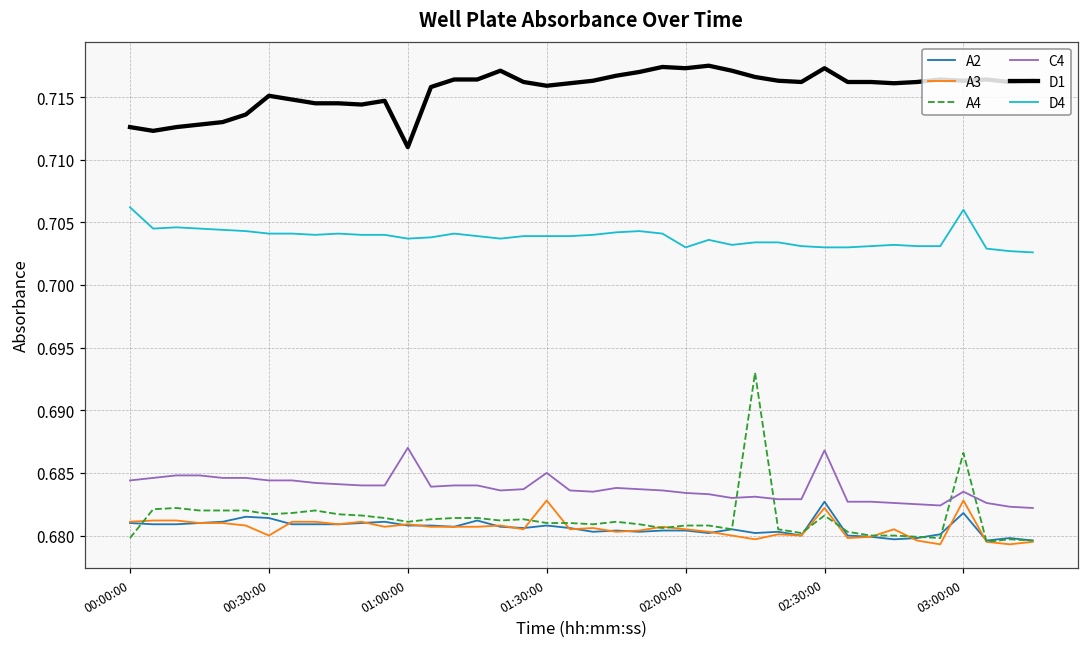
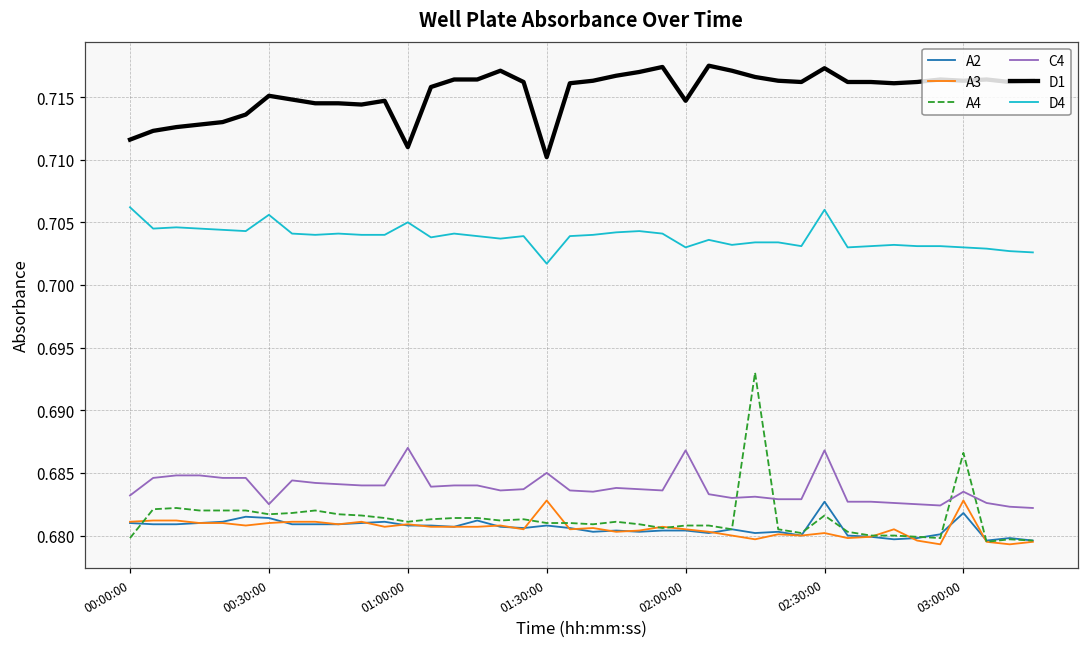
  {
    "A2": {
      "00:30:00": 0.6814,
      "02:30:00": 0.6827,
      "03:00:00": 0.6818
    },
    "A3": {
-     "00:30:00": 0.680,
+     "00:30:00": 0.681,
      "01:30:00": 0.6828,
-     "02:30:00": 0.6822,
+     "02:30:00": 0.6802,
      "03:00:00": 0.6828
    },
    "A4": {
      "00:00:00": 0.6798,
      "00:30:00": 0.6817,
      "02:00:00": 0.6808,
      "02:30:00": 0.6816,
      "03:00:00": 0.6866
    },
    "C4": {
-     "00:00:00": 0.6844,
-     "00:30:00": 0.6844,
+     "00:00:00": 0.6832,
+     "00:30:00": 0.6825,
      "01:00:00": 0.6870,
      "01:30:00": 0.6850,
-     "02:00:00": 0.6834,
+     "02:00:00": 0.6868,
      "02:30:00": 0.6868,
      "03:00:00": 0.6835
    },
    "D1": {
-     "00:00:00": 0.7126,
+     "00:00:00": 0.7116,
      "00:30:00": 0.7151,
      "01:00:00": 0.7110,
-     "01:30:00": 0.7159,
-     "02:00:00": 0.7173,
+     "01:30:00": 0.7102,
+     "02:00:00": 0.7147,
      "02:30:00": 0.7173
    },
    "D4": {
      "00:00:00": 0.7062,
-     "00:30:00": 0.7041,
-     "01:00:00": 0.7037,
-     "01:30:00": 0.7039,
+     "00:30:00": 0.7056,
+     "01:00:00": 0.7050,
+     "01:30:00": 0.7017,
      "02:00:00": 0.7030,
-     "02:30:00": 0.703,
-     "03:00:00": 0.706
+     "02:30:00": 0.706,
+     "03:00:00": 0.703
    }
  }
